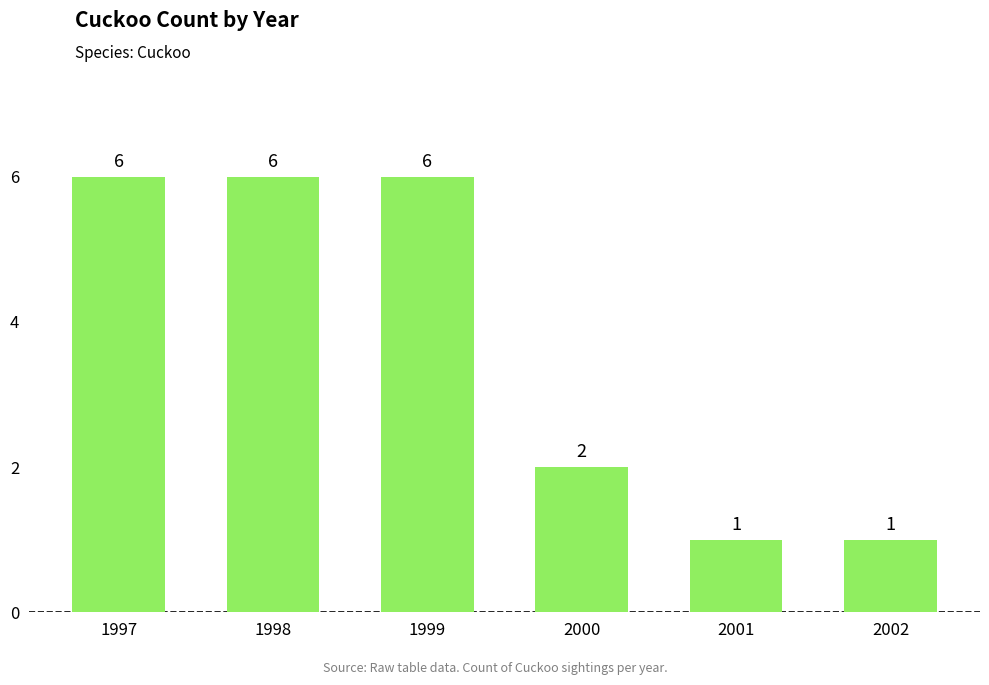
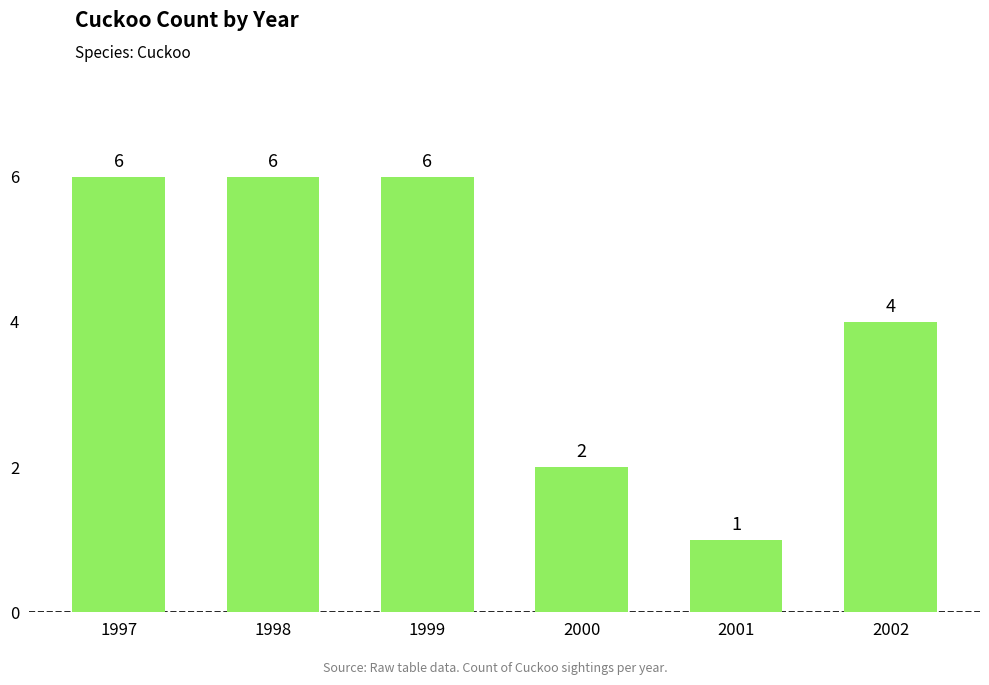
  {
    "1997": 6,
    "1998": 6,
    "1999": 6,
    "2000": 2,
    "2001": 1,
-   "2002": 1
+   "2002": 4
  }
